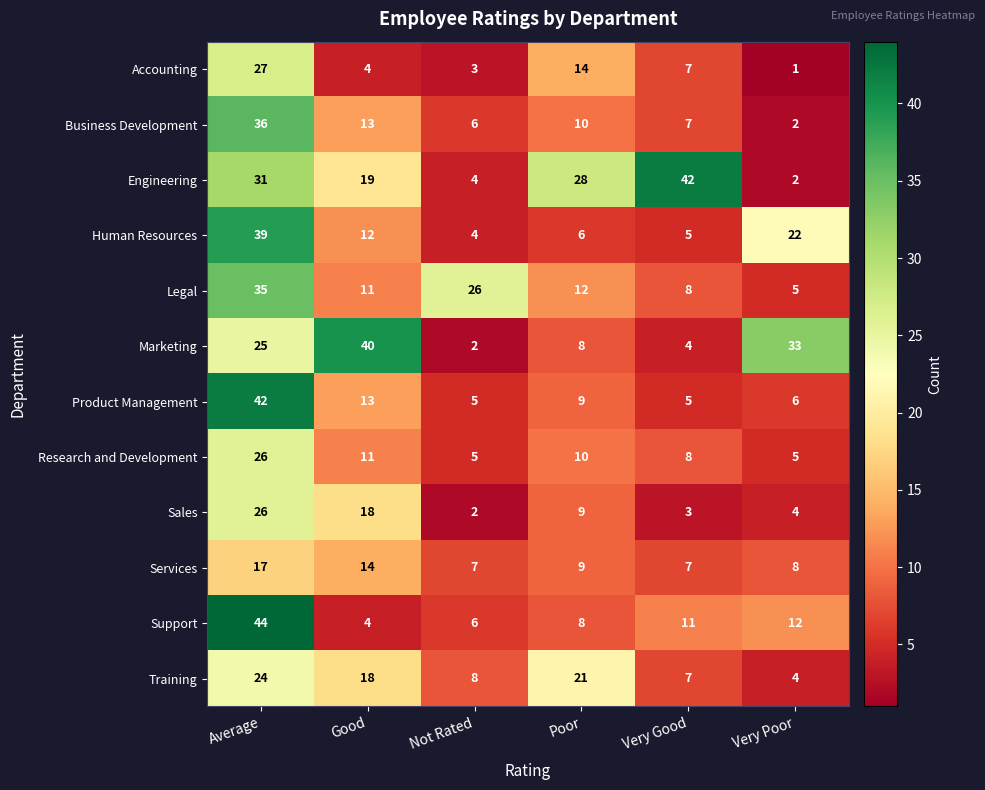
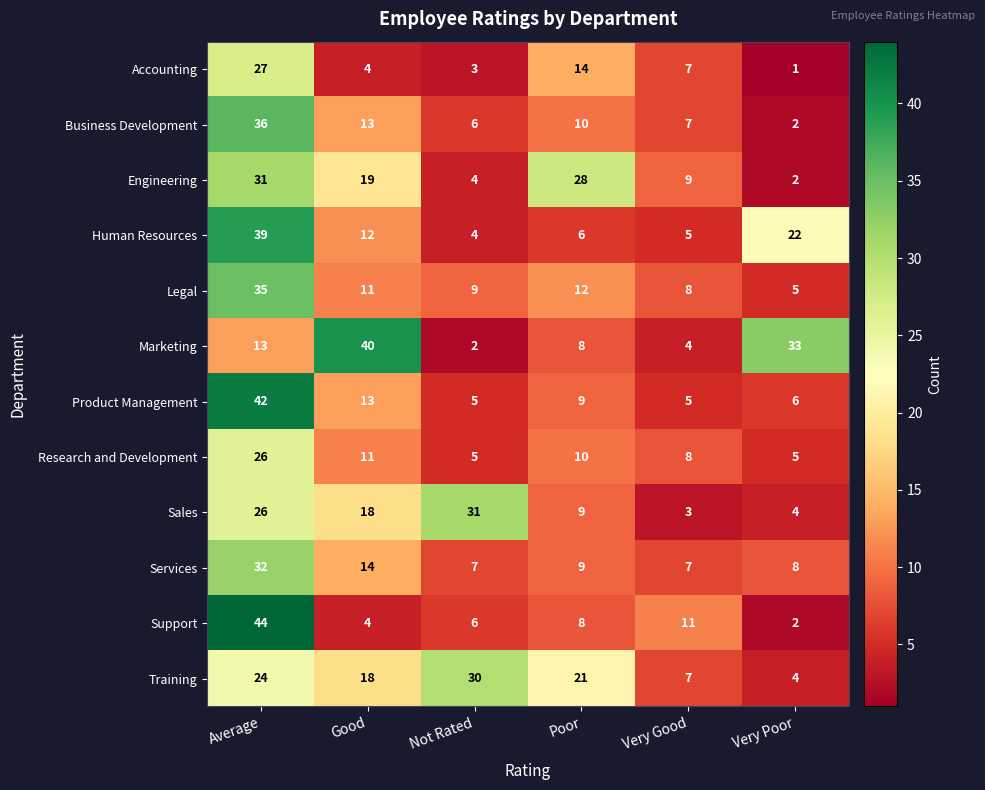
  {
    "Accounting": {
      "Average": 27,
      "Good": 4,
      "Not Rated": 3,
      "Poor": 14,
      "Very Good": 7,
      "Very Poor": 1
    },
    "Business Development": {
      "Average": 36,
      "Good": 13,
      "Not Rated": 6,
      "Poor": 10,
      "Very Good": 7,
      "Very Poor": 2
    },
    "Engineering": {
      "Average": 31,
      "Good": 19,
      "Not Rated": 4,
      "Poor": 28,
-     "Very Good": 42,
+     "Very Good": 9,
      "Very Poor": 2
    },
    "Human Resources": {
      "Average": 39,
      "Good": 12,
      "Not Rated": 4,
      "Poor": 6,
      "Very Good": 5,
      "Very Poor": 22
    },
    "Legal": {
      "Average": 35,
      "Good": 11,
-     "Not Rated": 26,
+     "Not Rated": 9,
      "Poor": 12,
      "Very Good": 8,
      "Very Poor": 5
    },
    "Marketing": {
-     "Average": 25,
+     "Average": 13,
      "Good": 40,
      "Not Rated": 2,
      "Poor": 8,
      "Very Good": 4,
      "Very Poor": 33
    },
    "Product Management": {
      "Average": 42,
      "Good": 13,
      "Not Rated": 5,
      "Poor": 9,
      "Very Good": 5,
      "Very Poor": 6
    },
    "Research and Development": {
      "Average": 26,
      "Good": 11,
      "Not Rated": 5,
      "Poor": 10,
      "Very Good": 8,
      "Very Poor": 5
    },
    "Sales": {
      "Average": 26,
      "Good": 18,
-     "Not Rated": 2,
+     "Not Rated": 31,
      "Poor": 9,
      "Very Good": 3,
      "Very Poor": 4
    },
    "Services": {
-     "Average": 17,
+     "Average": 32,
      "Good": 14,
      "Not Rated": 7,
      "Poor": 9,
      "Very Good": 7,
      "Very Poor": 8
    },
    "Support": {
      "Average": 44,
      "Good": 4,
      "Not Rated": 6,
      "Poor": 8,
      "Very Good": 11,
-     "Very Poor": 12
+     "Very Poor": 2
    },
    "Training": {
      "Average": 24,
      "Good": 18,
-     "Not Rated": 8,
+     "Not Rated": 30,
      "Poor": 21,
      "Very Good": 7,
      "Very Poor": 4
    }
  }
